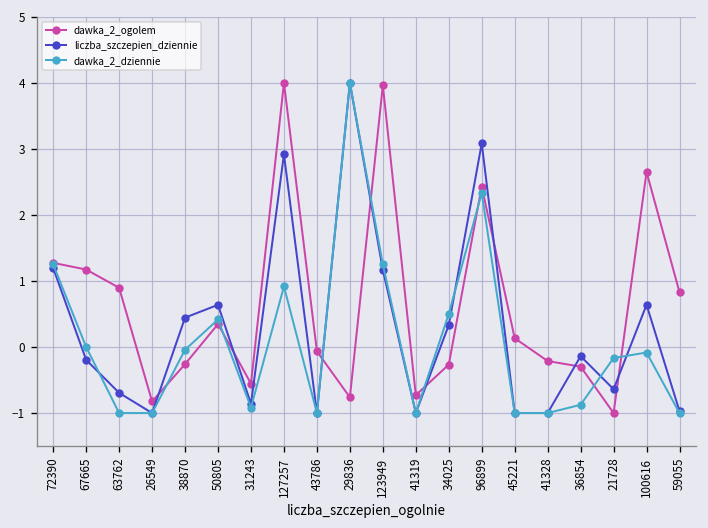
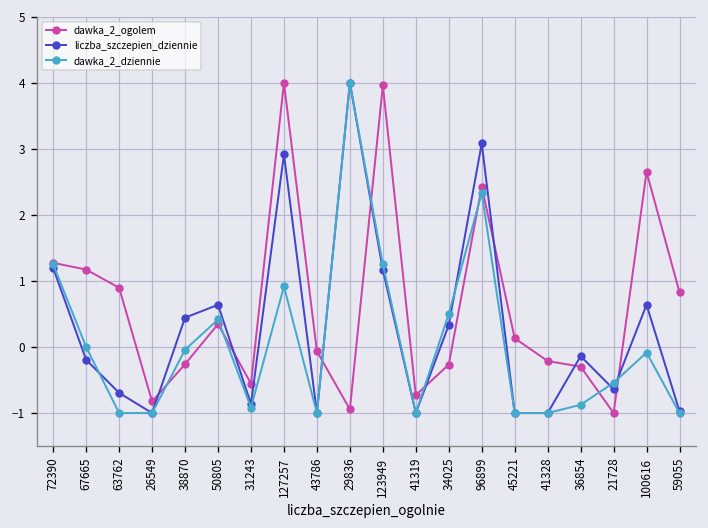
  {
    "dawka_2_ogolem": {
      "67665": 1.2,
      "63762": 0.9,
      "26549": -0.8,
      "38870": -0.3,
      "50805": 0.3,
      "31243": -0.6,
      "127257": 4.0,
      "43786": -0.1,
-     "29836": -0.8,
+     "29836": -0.9,
      "123949": 4.0,
      "41319": -0.7,
      "34025": -0.3,
      "96899": 2.4,
      "45221": 0.1,
      "41328": -0.2,
      "36854": -0.3,
      "21728": -1.0,
      "100616": 2.7,
      "59055": 0.8
    },
    "liczba_szczepien_dziennie": {
      "72390": 1.2,
      "67665": -0.2,
      "63762": -0.7,
      "38870": 0.4,
      "50805": 0.6,
      "31243": -0.9,
      "127257": 2.9,
      "123949": 1.2,
      "34025": 0.3,
      "96899": 3.1,
      "36854": -0.1,
      "21728": -0.6,
      "100616": 0.6
    },
    "dawka_2_dziennie": {
      "67665": 0.0,
      "63762": -1.0,
      "38870": 0.0,
      "50805": 0.4,
      "31243": -0.9,
      "127257": 0.9,
      "123949": 1.3,
      "34025": 0.5,
      "96899": 2.3,
      "36854": -0.9,
-     "21728": -0.2,
+     "21728": -0.5,
      "100616": -0.1
    }
  }
